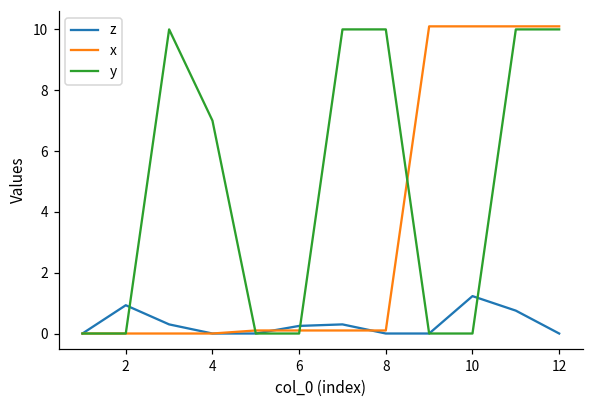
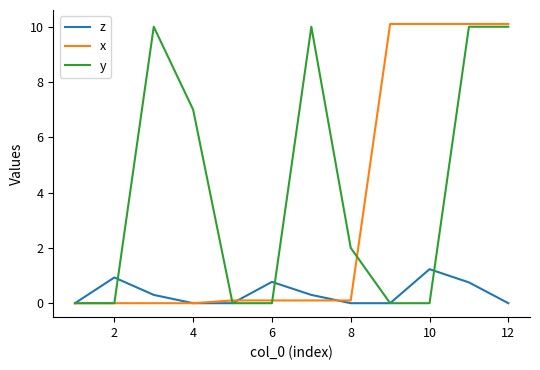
  {
    "z": {
      "2": 0.9,
-     "6": 0.3,
+     "6": 0.8,
      "8": 0.0,
      "10": 1.2,
      "12": 0.0
    },
    "x": {
      "6": 0.1,
      "8": 0.1,
      "10": 10.1,
      "12": 10.1
    },
    "y": {
      "4": 7,
      "6": 0,
-     "8": 10,
+     "8": 2,
      "10": 0,
      "12": 10
    }
  }
